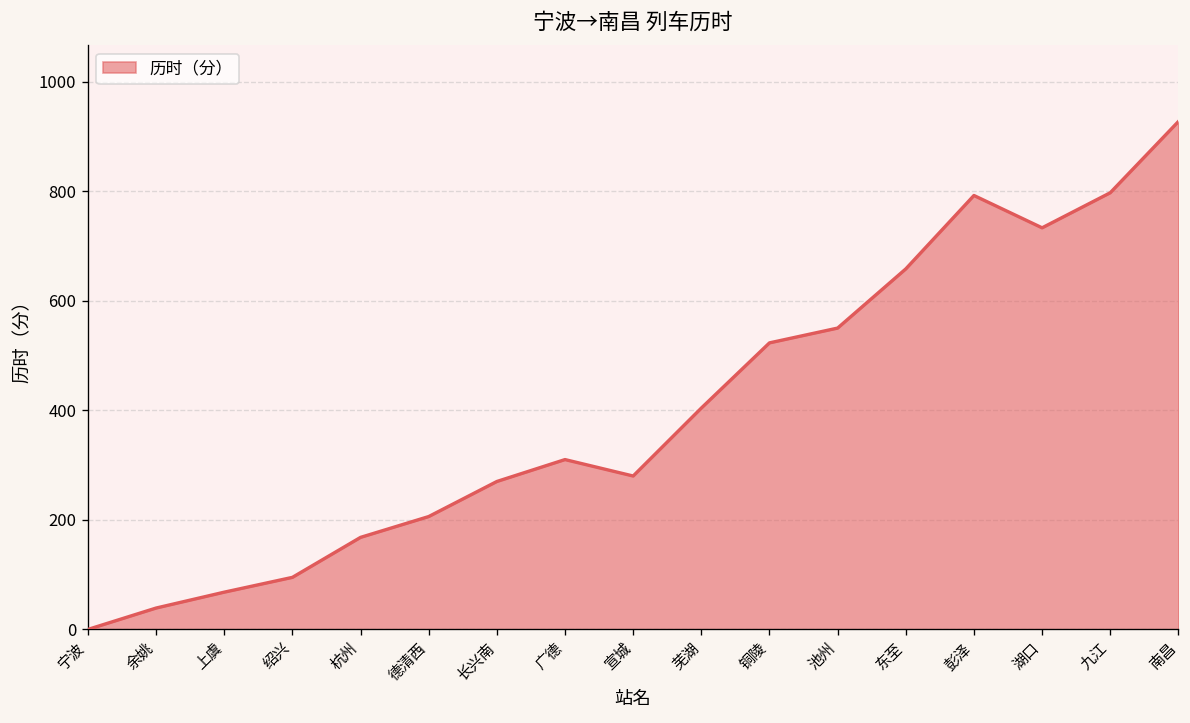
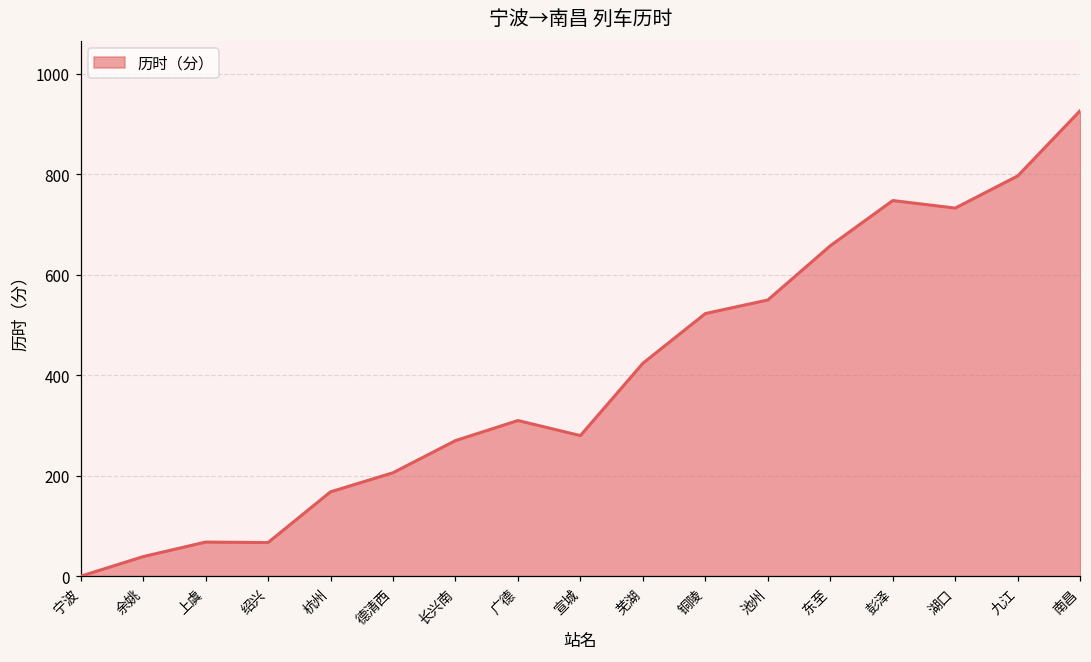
  {
    "宁波": 0,
    "余姚": 40,
    "上虞": 70,
-   "绍兴": 100,
+   "绍兴": 70,
    "杭州": 170,
    "德清西": 210,
    "长兴南": 270,
    "广德": 310,
    "宣城": 280,
-   "芜湖": 400,
+   "芜湖": 420,
    "铜陵": 520,
    "池州": 550,
    "东至": 660,
-   "彭泽": 790,
+   "彭泽": 750,
    "湖口": 730,
    "九江": 800,
    "南昌": 930
  }
